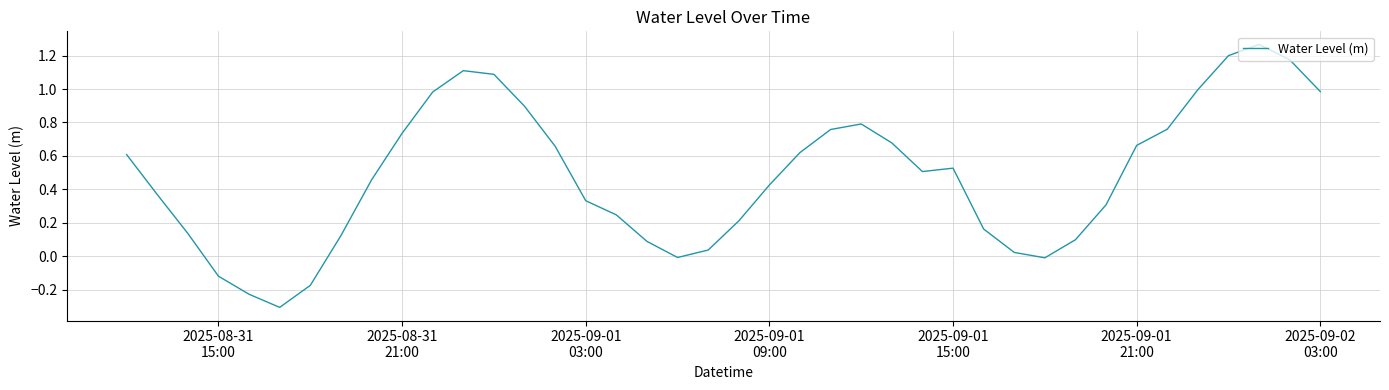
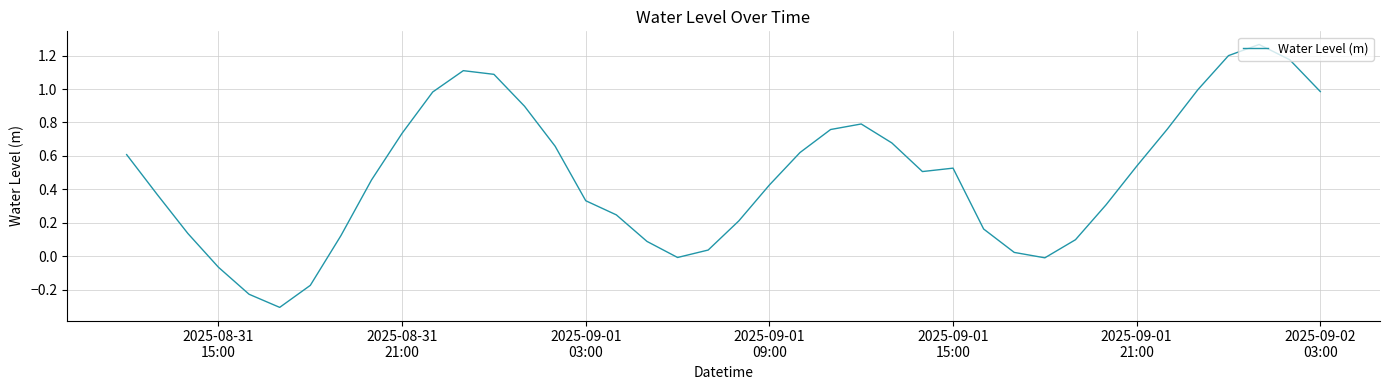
  {
-   "2025-08-31 15:00": -0.12,
+   "2025-08-31 15:00": -0.07,
    "2025-08-31 21:00": 0.74,
    "2025-09-01 03:00": 0.33,
    "2025-09-01 09:00": 0.43,
    "2025-09-01 15:00": 0.53,
-   "2025-09-01 21:00": 0.66,
+   "2025-09-01 21:00": 0.54,
    "2025-09-02 03:00": 0.98
  }
